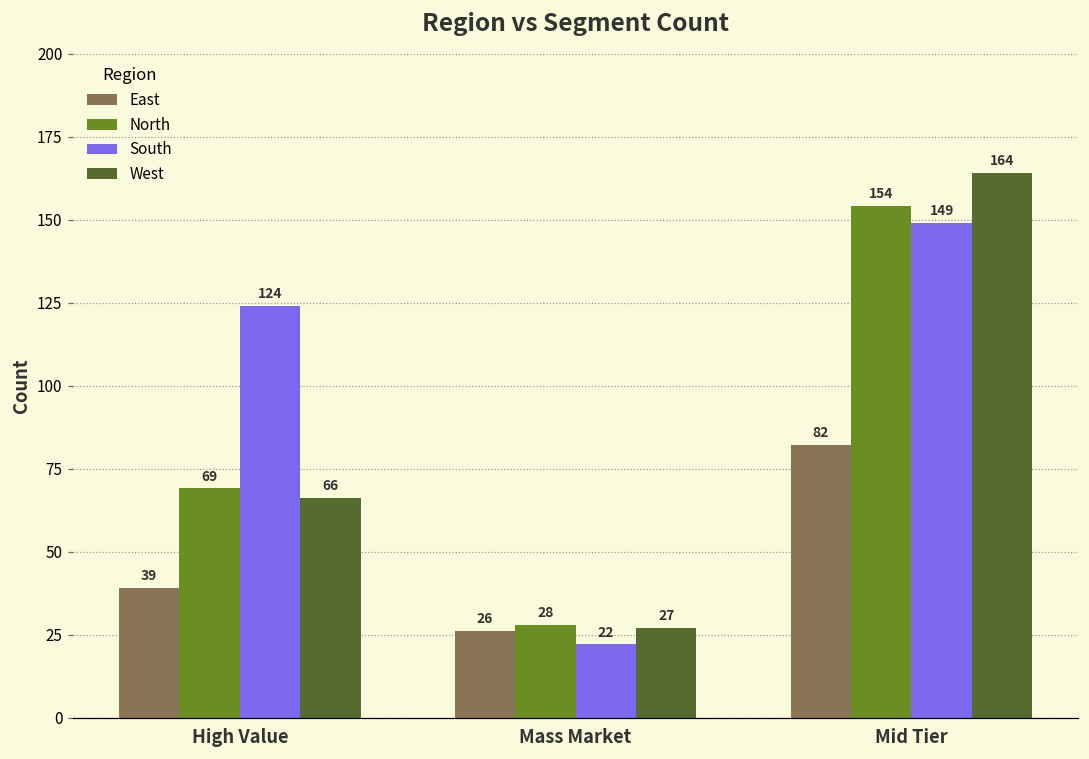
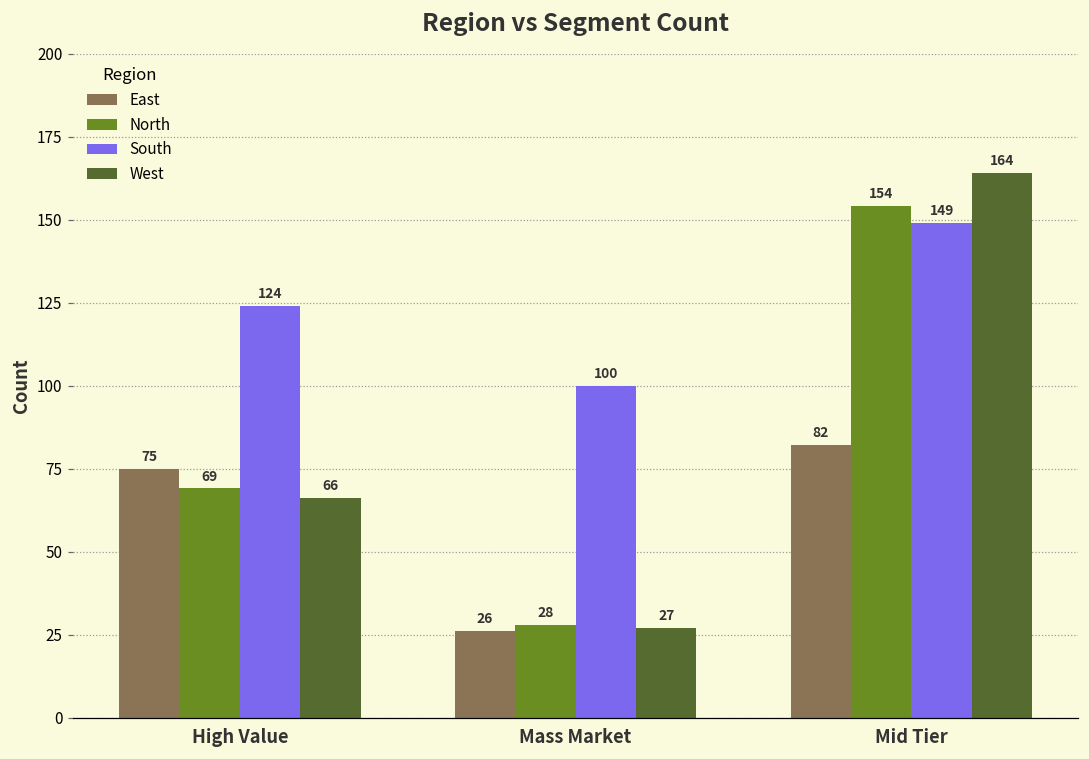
  {
    "East": {
-     "High Value": 39,
+     "High Value": 75,
      "Mass Market": 26,
      "Mid Tier": 82
    },
    "South": {
      "High Value": 124,
-     "Mass Market": 22,
+     "Mass Market": 100,
      "Mid Tier": 149
    }
  }
